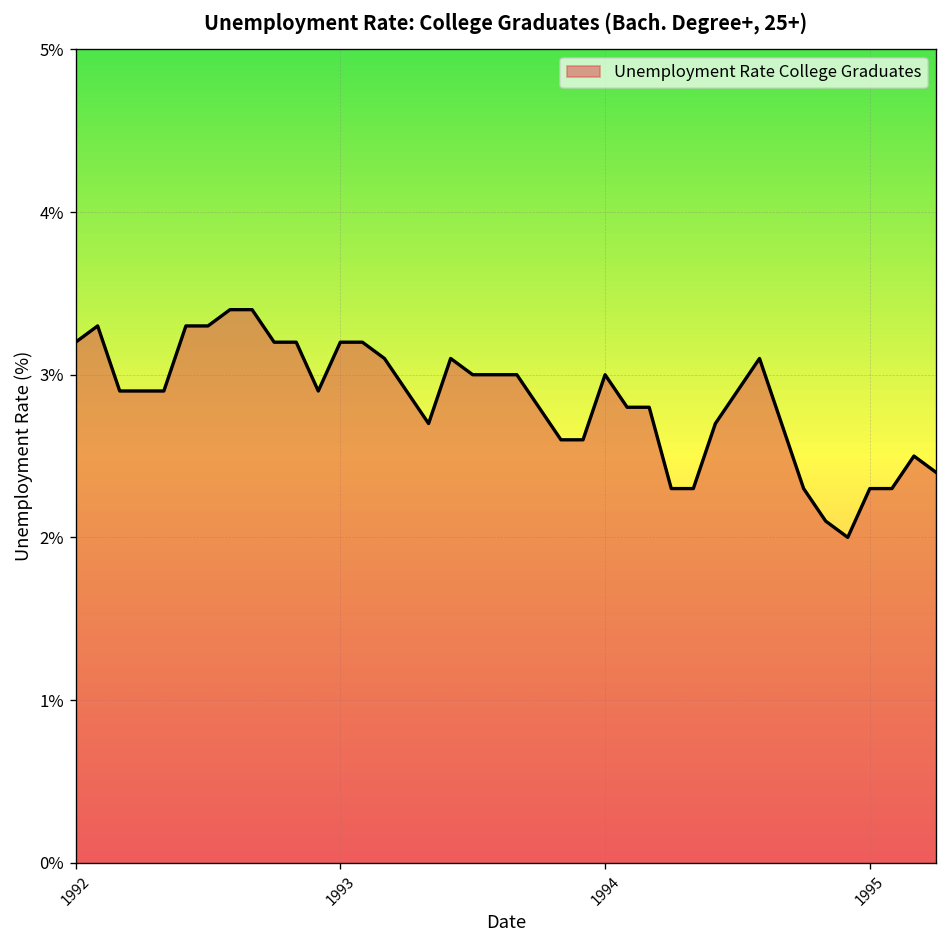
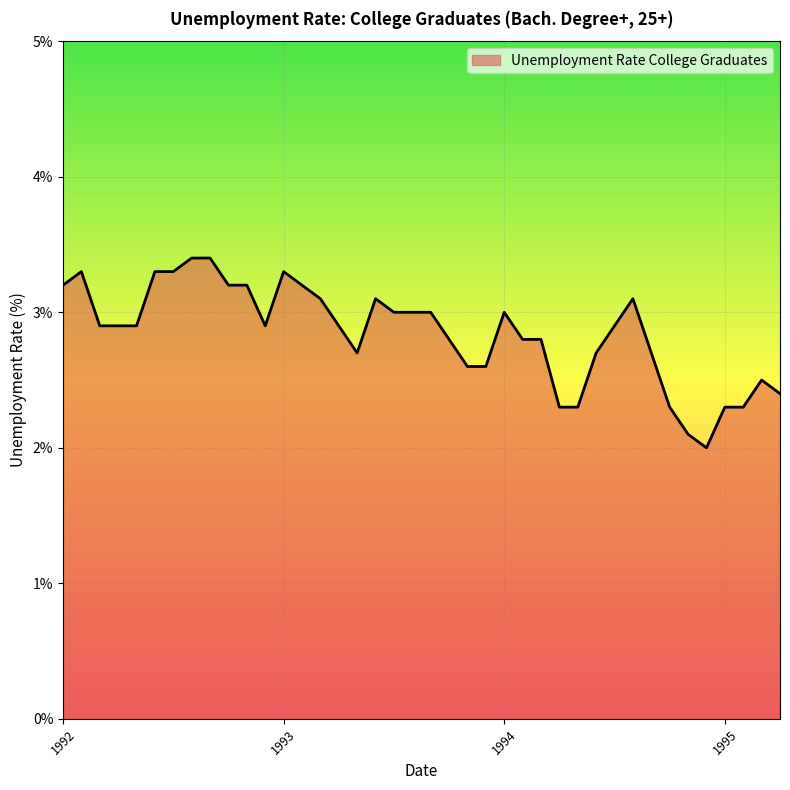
  {
    "1992": "3.2%",
-   "1993": "3.2%",
+   "1993": "3.3%",
    "1994": "3.0%",
    "1995": "2.3%"
  }
